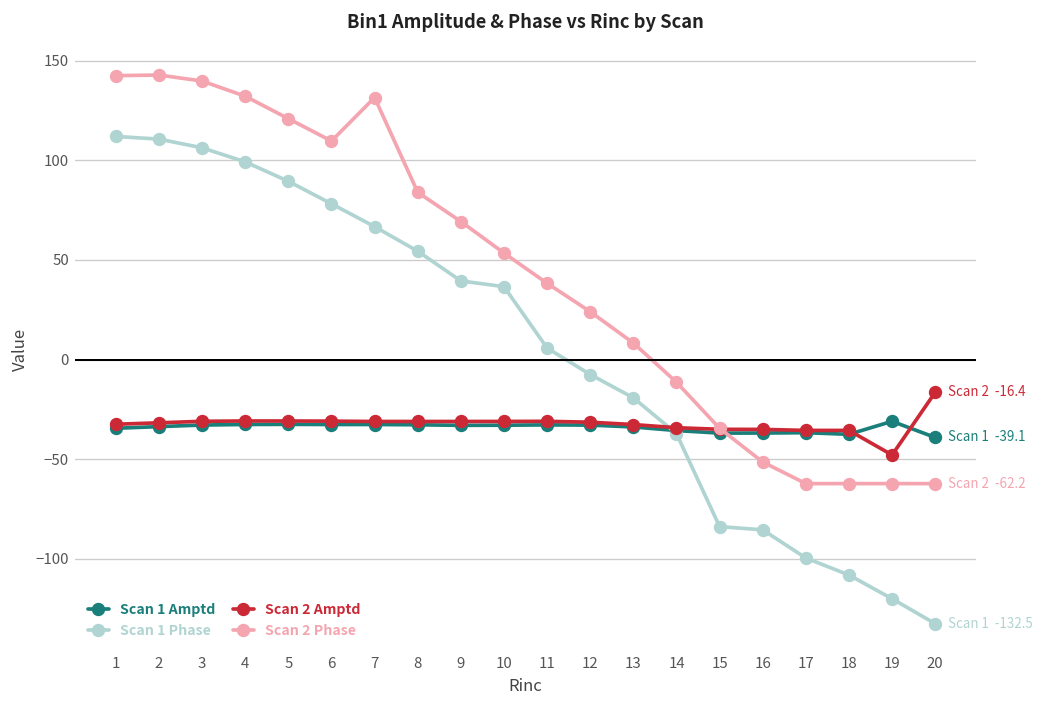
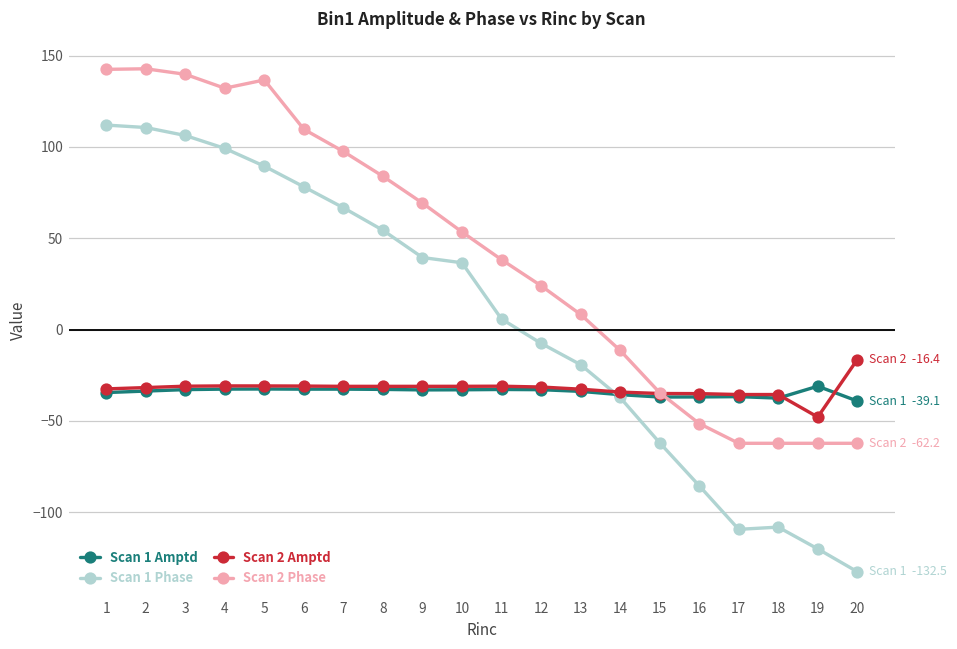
  {
    "Scan 1 Amptd": {
      "20": -39.1
    },
    "Scan 1 Phase": {
      "1": 112,
      "2": 111,
      "3": 106,
      "4": 99,
      "5": 89,
      "6": 78,
      "7": 67,
      "8": 54,
      "9": 39,
      "10": 37,
      "11": 6,
      "12": -7,
      "13": -19,
-     "15": -84,
+     "15": -62,
      "16": -85,
-     "17": -100,
+     "17": -109,
      "18": -108,
      "19": -120
    },
    "Scan 2 Amptd": {
      "20": -16.4
    },
    "Scan 2 Phase": {
      "1": 142,
      "2": 143,
      "3": 140,
      "4": 132,
-     "5": 121,
+     "5": 137,
      "6": 110,
-     "7": 131,
+     "7": 98,
      "8": 84,
      "9": 69,
      "10": 53,
      "11": 38,
      "12": 24,
      "13": 8,
      "14": -11,
      "16": -51,
      "17": -62,
      "18": -62,
      "19": -62
    }
  }
